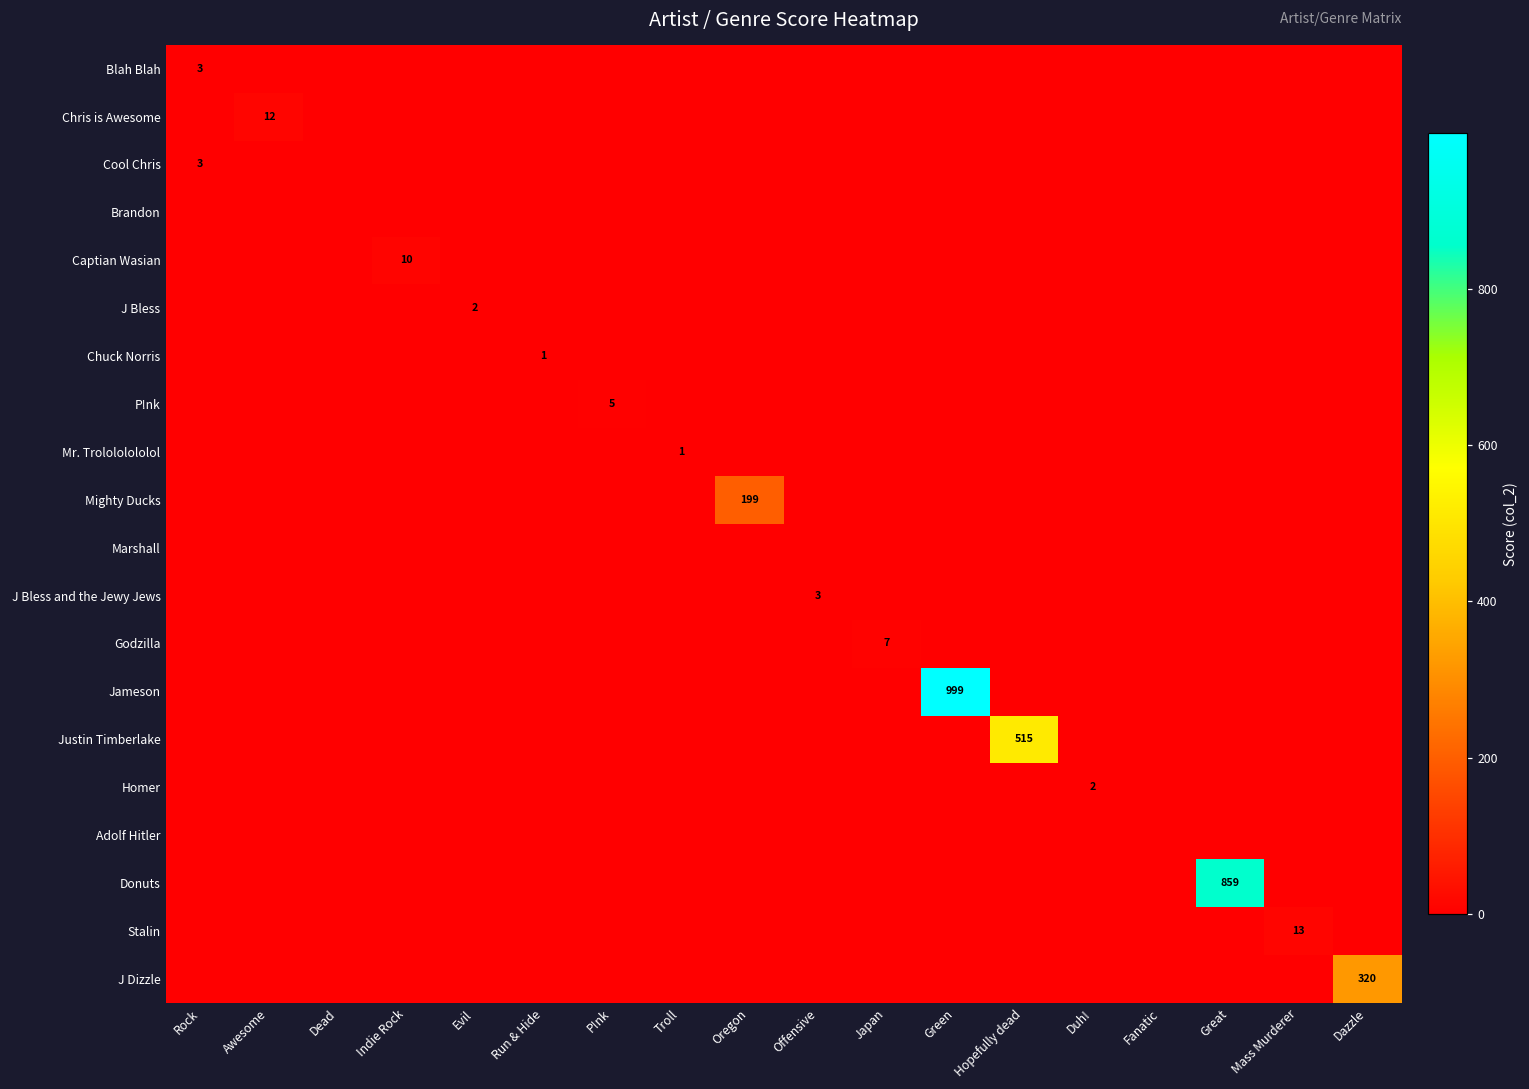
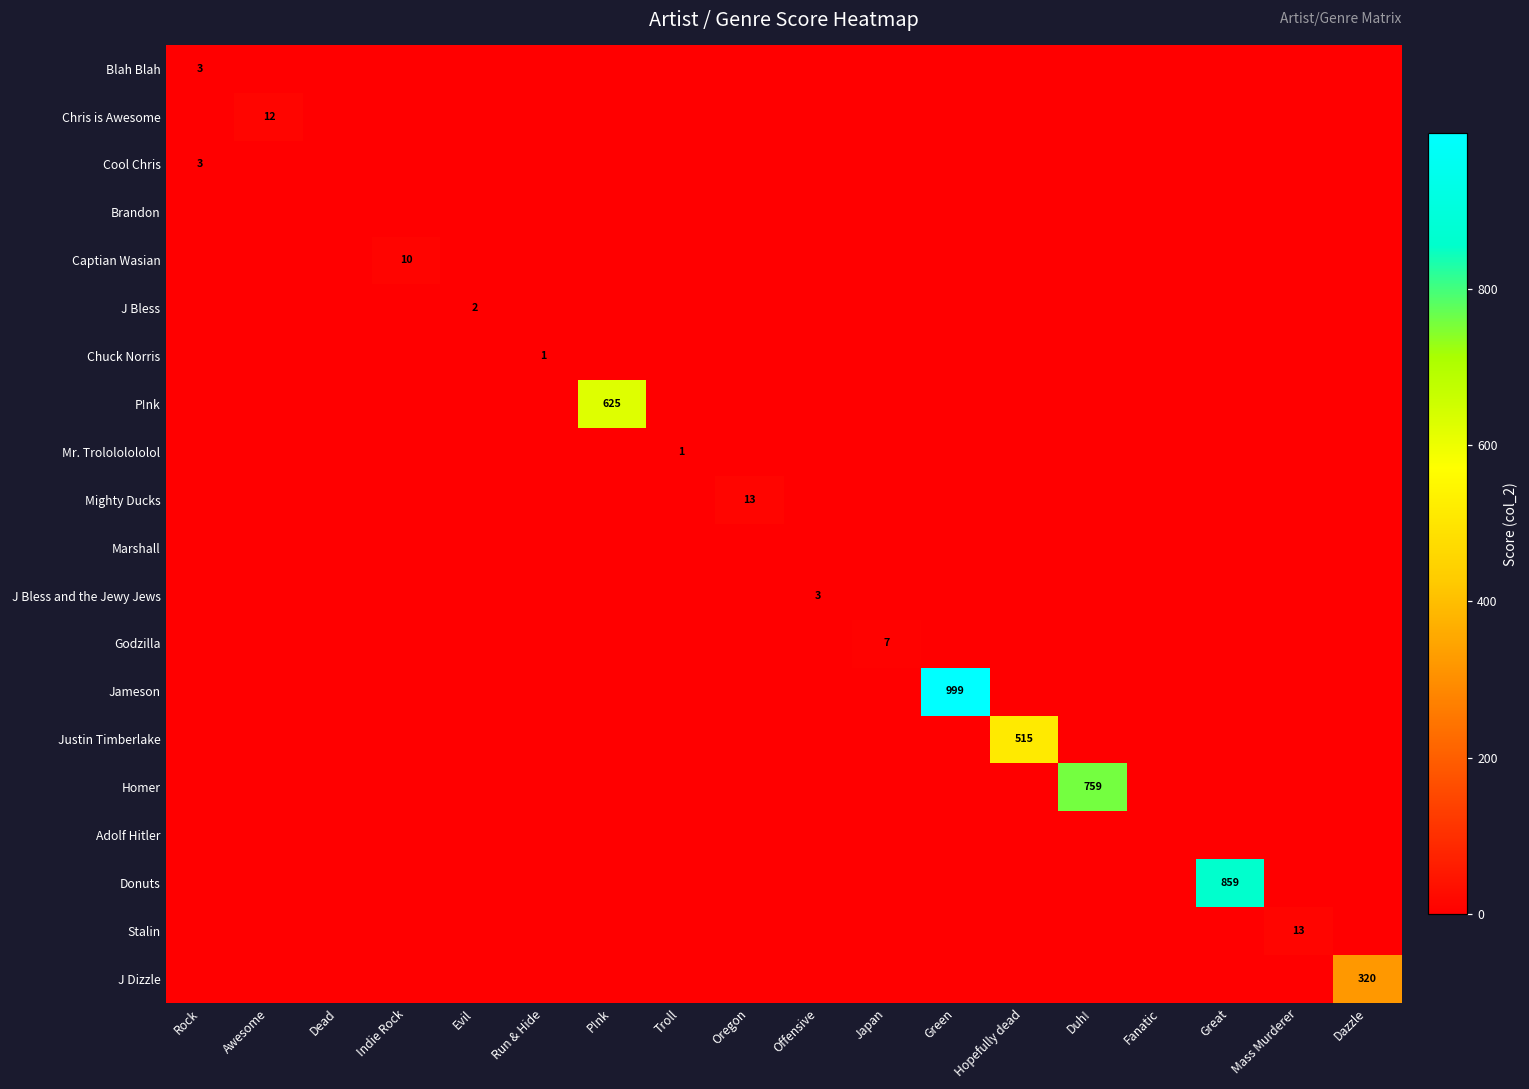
  {
    "Blah Blah": {
      "Rock": 3
    },
    "Chris is Awesome": {
      "Awesome": 12
    },
    "Cool Chris": {
      "Rock": 3
    },
    "Captian Wasian": {
      "Indie Rock": 10
    },
    "J Bless": {
      "Evil": 2
    },
    "Chuck Norris": {
      "Run & Hide": 1
    },
    "P!nk": {
-     "P!nk": 5
+     "P!nk": 625
    },
    "Mr. Trolololololol": {
      "Troll": 1
    },
    "Mighty Ducks": {
-     "Oregon": 199
+     "Oregon": 13
    },
    "J Bless and the Jewy Jews": {
      "Offensive": 3
    },
    "Godzilla": {
      "Japan": 7
    },
    "Jameson": {
      "Green": 999
    },
    "Justin Timberlake": {
      "Hopefully dead": 515
    },
    "Homer": {
-     "Duh!": 2
+     "Duh!": 759
    },
    "Donuts": {
      "Great": 859
    },
    "Stalin": {
      "Mass Murderer": 13
    },
    "J Dizzle": {
      "Dazzle": 320
    }
  }
